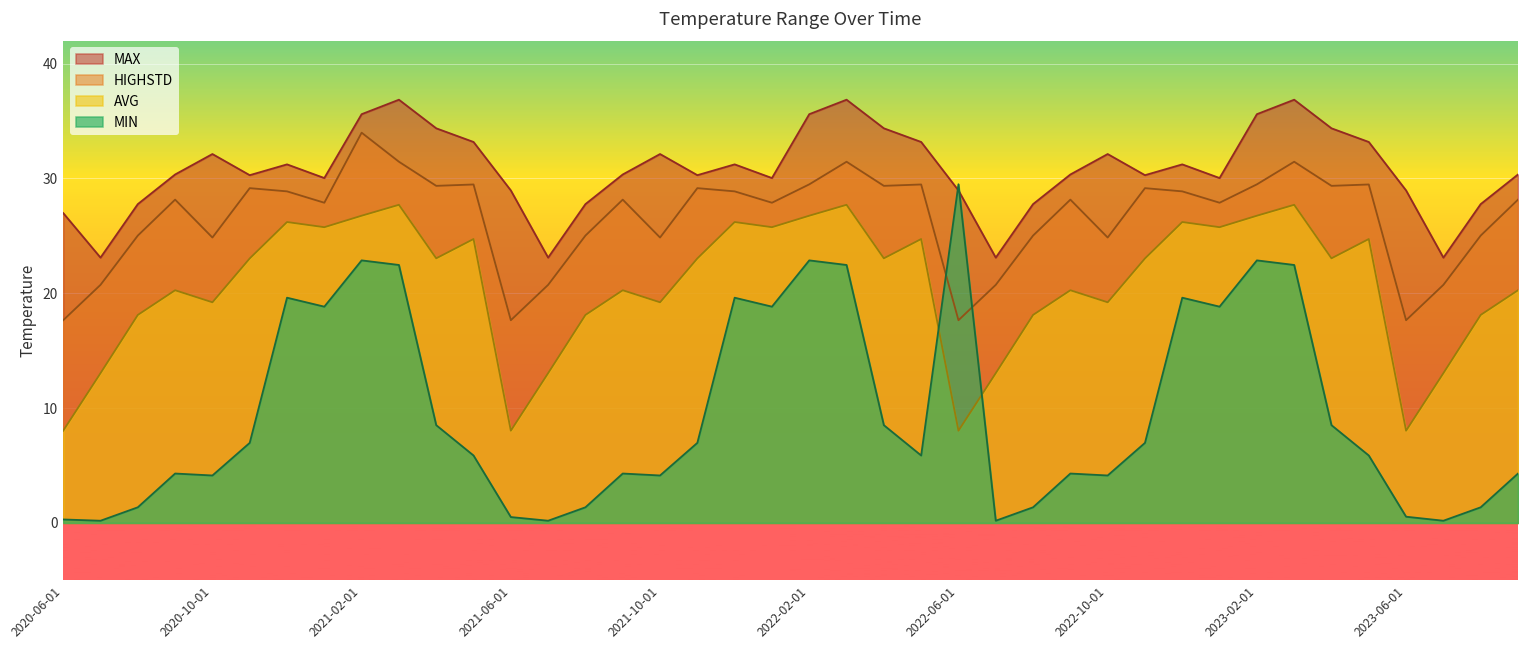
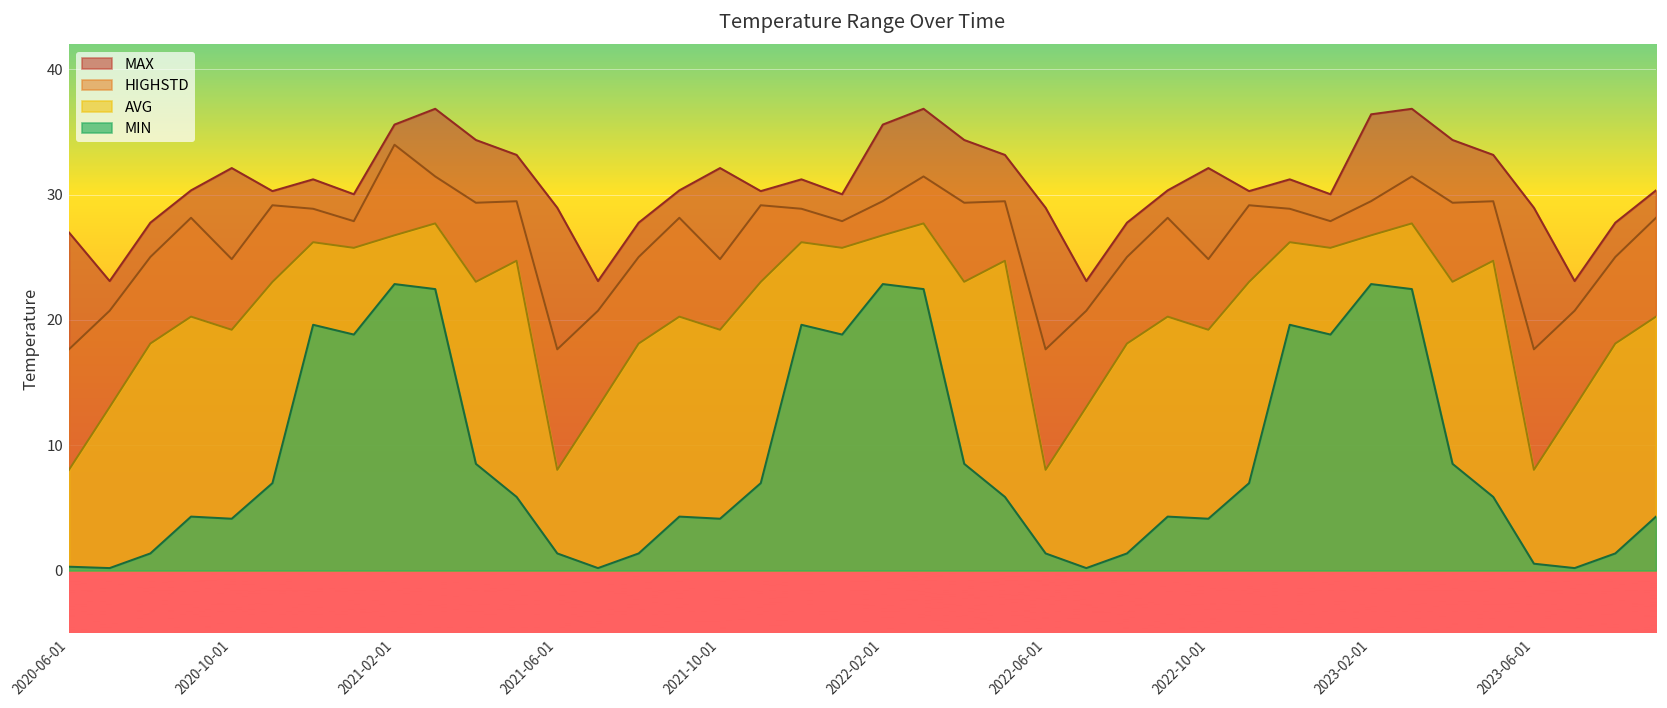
  {
    "MAX": {
      "2020-06-01": 27.0,
      "2020-10-01": 32.1,
      "2021-02-01": 35.6,
      "2021-06-01": 29.0,
      "2021-10-01": 32.1,
      "2022-02-01": 35.6,
      "2022-06-01": 29.0,
      "2022-10-01": 32.1,
-     "2023-02-01": 35.6,
+     "2023-02-01": 36.4,
      "2023-06-01": 29.0
    },
    "HIGHSTD": {
      "2020-06-01": 17.7,
      "2020-10-01": 24.9,
      "2021-02-01": 34.0,
      "2021-06-01": 17.7,
      "2021-10-01": 24.9,
      "2022-02-01": 29.5,
      "2022-06-01": 17.7,
      "2022-10-01": 24.9,
      "2023-02-01": 29.5,
      "2023-06-01": 17.7
    },
    "AVG": {
      "2020-06-01": 8.0,
      "2020-10-01": 19.2,
      "2021-02-01": 26.8,
      "2021-06-01": 8.0,
      "2021-10-01": 19.2,
      "2022-02-01": 26.8,
      "2022-06-01": 8.0,
      "2022-10-01": 19.2,
      "2023-02-01": 26.8,
      "2023-06-01": 8.0
    },
    "MIN": {
      "2020-06-01": 0.3,
      "2020-10-01": 4.1,
      "2021-02-01": 22.9,
-     "2021-06-01": 0.5,
+     "2021-06-01": 1.4,
      "2021-10-01": 4.1,
      "2022-02-01": 22.9,
-     "2022-06-01": 29.5,
+     "2022-06-01": 1.4,
      "2022-10-01": 4.1,
      "2023-02-01": 22.9,
      "2023-06-01": 0.5
    }
  }
